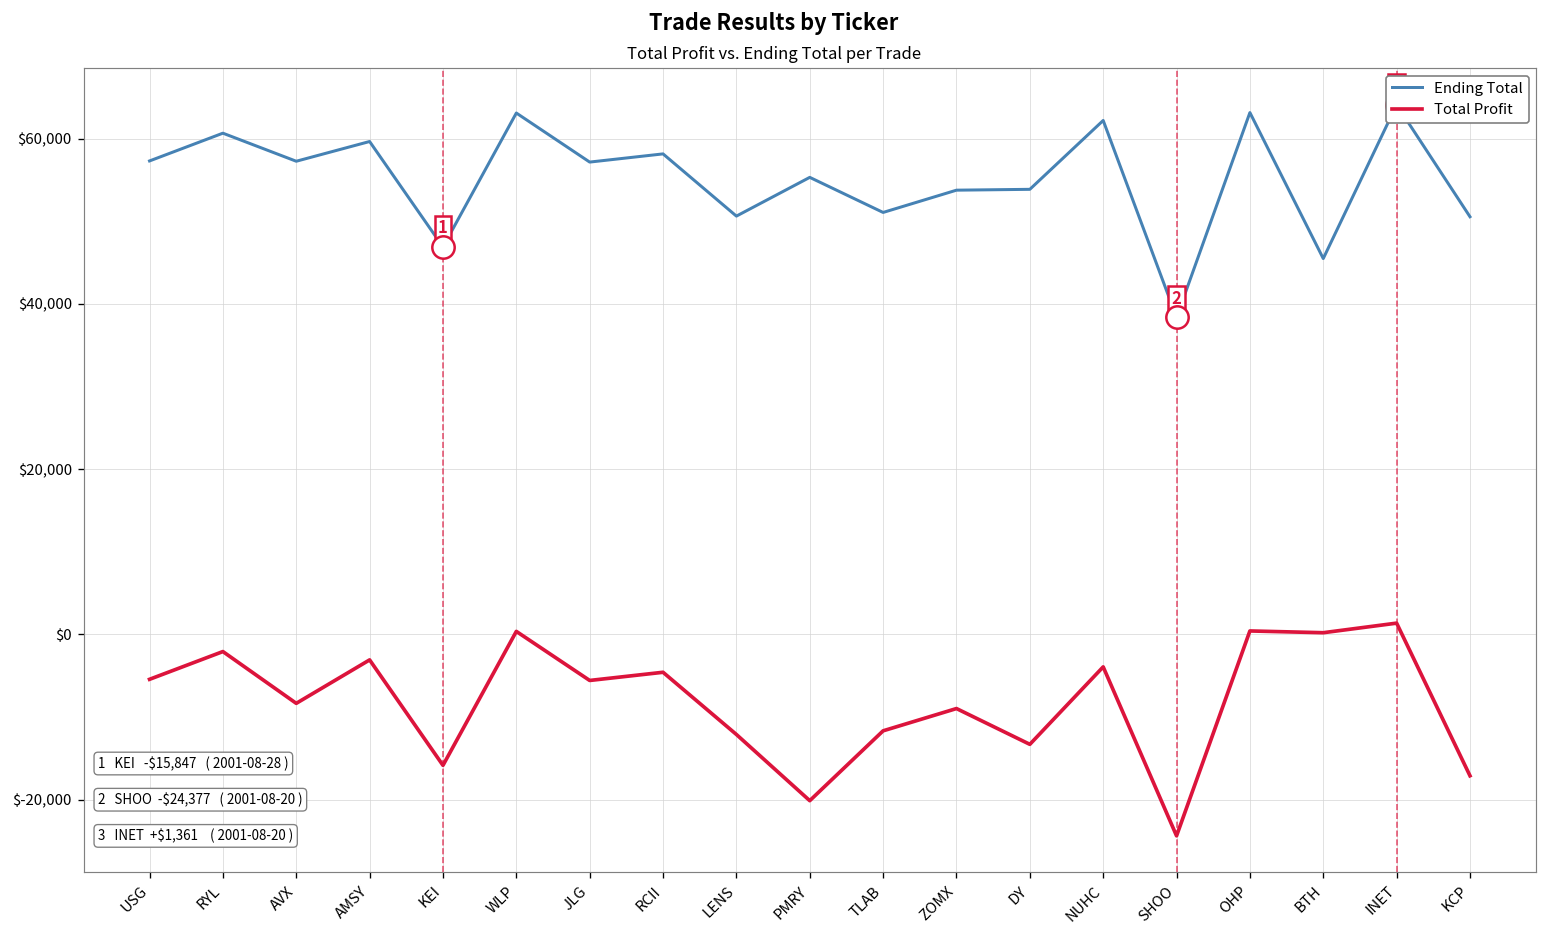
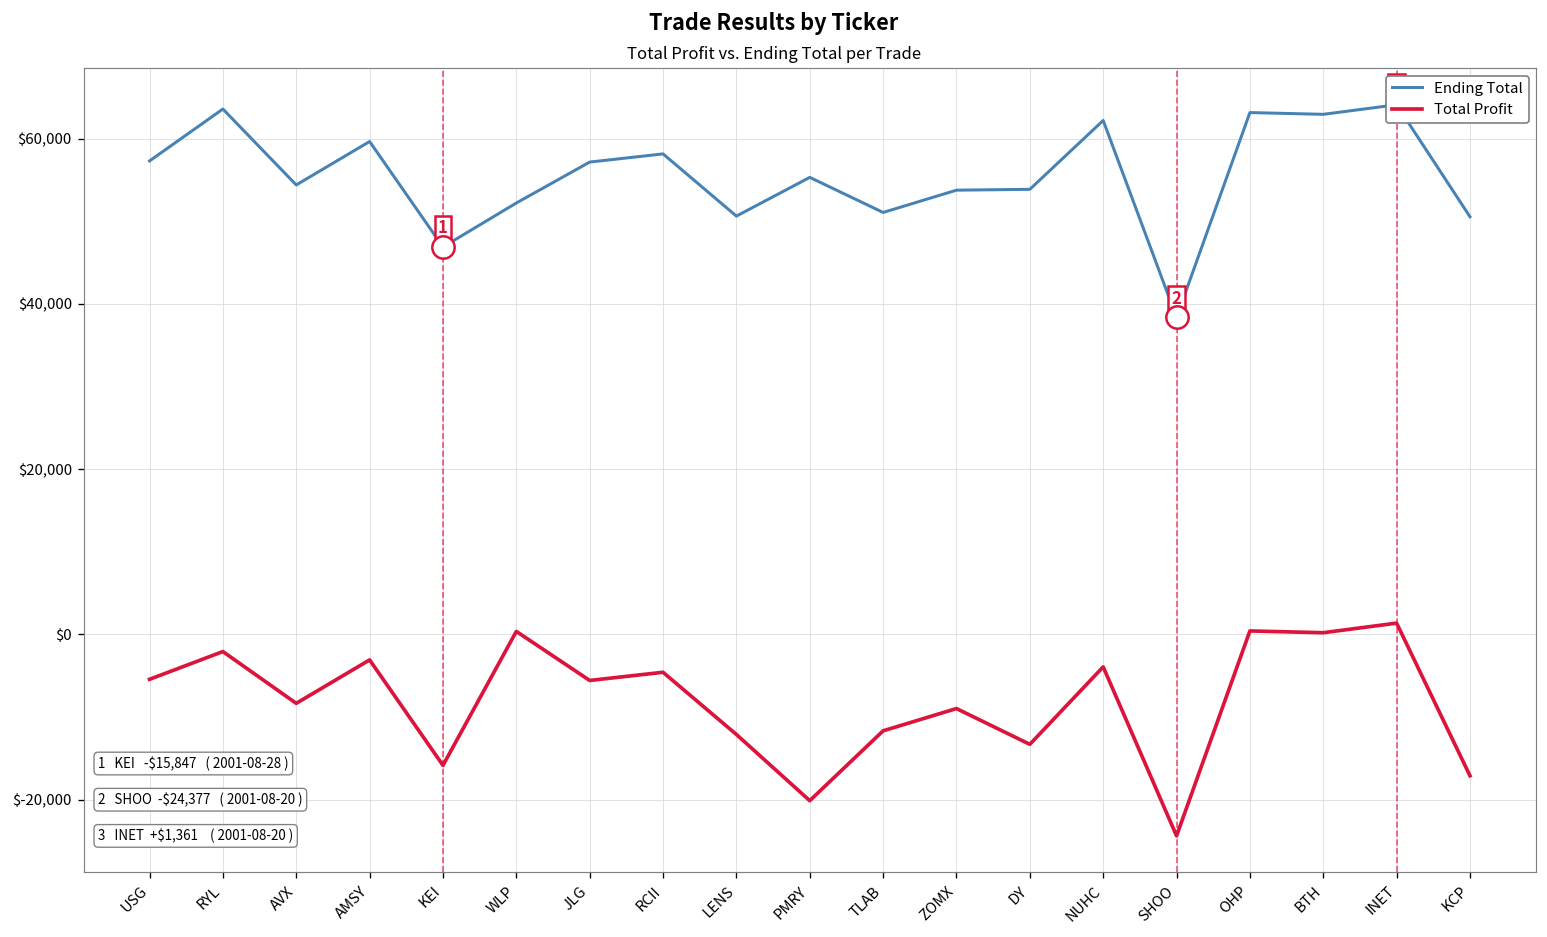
  {
    "Ending Total": {
      "USG": "$57,000",
-     "RYL": "$61,000",
-     "AVX": "$57,000",
+     "RYL": "$64,000",
+     "AVX": "$54,000",
      "AMSY": "$60,000",
-     "WLP": "$63,000",
+     "WLP": "$52,000",
      "JLG": "$57,000",
      "RCII": "$58,000",
      "LENS": "$51,000",
      "PMRY": "$55,000",
      "TLAB": "$51,000",
      "ZOMX": "$54,000",
      "DY": "$54,000",
      "NUHC": "$62,000",
      "OHP": "$63,000",
-     "BTH": "$45,000",
+     "BTH": "$63,000",
      "KCP": "$51,000"
    },
    "Total Profit": {
      "USG": "$-5,000",
      "RYL": "$-2,000",
      "AVX": "$-8,000",
      "AMSY": "$-3,000",
      "KEI": "$-16,000",
      "WLP": "$0",
      "JLG": "$-6,000",
      "RCII": "$-5,000",
      "LENS": "$-12,000",
      "PMRY": "$-20,000",
      "TLAB": "$-12,000",
      "ZOMX": "$-9,000",
      "DY": "$-13,000",
      "NUHC": "$-4,000",
      "SHOO": "$-24,000",
      "OHP": "$0",
      "BTH": "$0",
      "INET": "$1,000",
      "KCP": "$-17,000"
    }
  }
